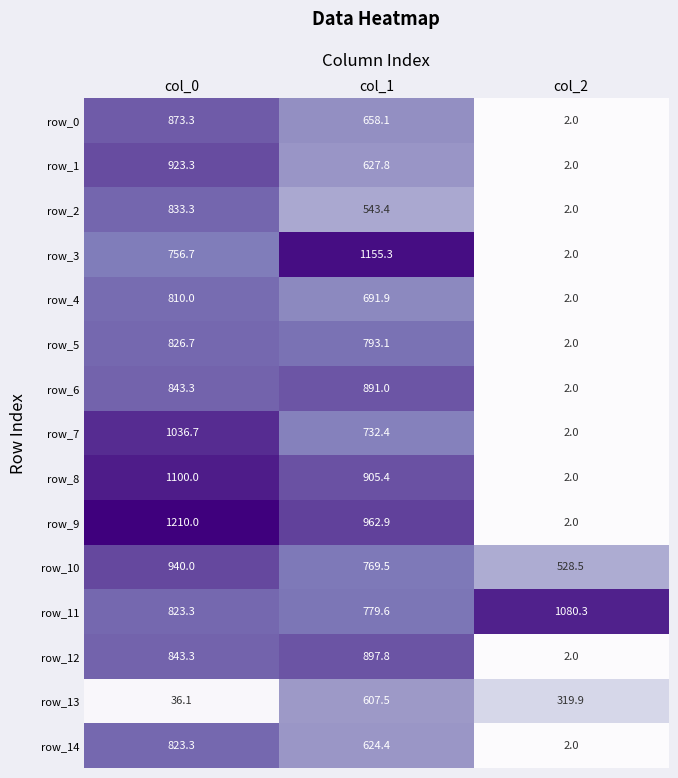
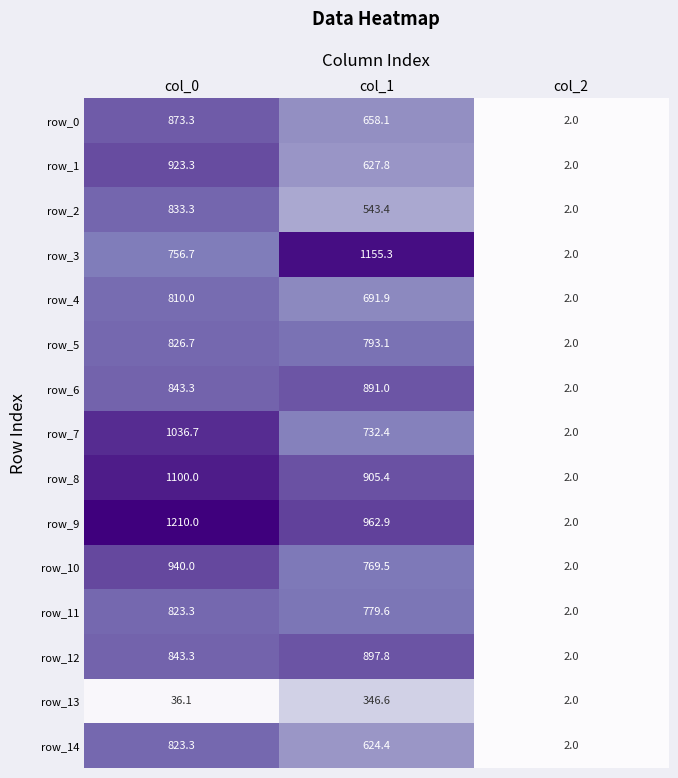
  {
    "row_0": {
      "col_0": 873.3,
      "col_1": 658.1,
      "col_2": 2.0
    },
    "row_1": {
      "col_0": 923.3,
      "col_1": 627.8,
      "col_2": 2.0
    },
    "row_2": {
      "col_0": 833.3,
      "col_1": 543.4,
      "col_2": 2.0
    },
    "row_3": {
      "col_0": 756.7,
      "col_1": 1155.3,
      "col_2": 2.0
    },
    "row_4": {
      "col_0": 810.0,
      "col_1": 691.9,
      "col_2": 2.0
    },
    "row_5": {
      "col_0": 826.7,
      "col_1": 793.1,
      "col_2": 2.0
    },
    "row_6": {
      "col_0": 843.3,
      "col_1": 891.0,
      "col_2": 2.0
    },
    "row_7": {
      "col_0": 1036.7,
      "col_1": 732.4,
      "col_2": 2.0
    },
    "row_8": {
      "col_0": 1100.0,
      "col_1": 905.4,
      "col_2": 2.0
    },
    "row_9": {
      "col_0": 1210.0,
      "col_1": 962.9,
      "col_2": 2.0
    },
    "row_10": {
      "col_0": 940.0,
      "col_1": 769.5,
-     "col_2": 528.5
+     "col_2": 2.0
    },
    "row_11": {
      "col_0": 823.3,
      "col_1": 779.6,
-     "col_2": 1080.3
+     "col_2": 2.0
    },
    "row_12": {
      "col_0": 843.3,
      "col_1": 897.8,
      "col_2": 2.0
    },
    "row_13": {
      "col_0": 36.1,
-     "col_1": 607.5,
-     "col_2": 319.9
+     "col_1": 346.6,
+     "col_2": 2.0
    },
    "row_14": {
      "col_0": 823.3,
      "col_1": 624.4,
      "col_2": 2.0
    }
  }
